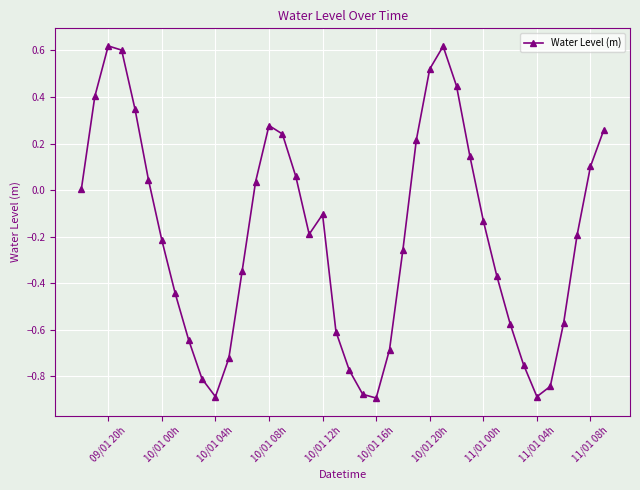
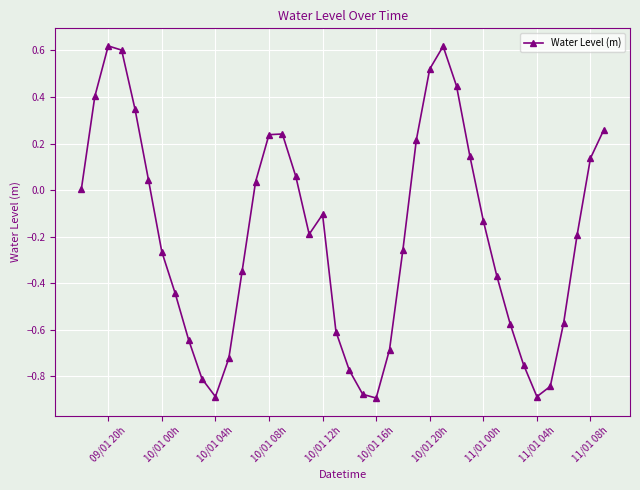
  {
    "09/01 20h": 0.62,
-   "10/01 00h": -0.22,
+   "10/01 00h": -0.27,
    "10/01 04h": -0.89,
-   "10/01 08h": 0.28,
+   "10/01 08h": 0.24,
    "10/01 12h": -0.11,
    "10/01 16h": -0.89,
    "10/01 20h": 0.52,
    "11/01 00h": -0.13,
    "11/01 04h": -0.89,
-   "11/01 08h": 0.10
+   "11/01 08h": 0.14
  }
